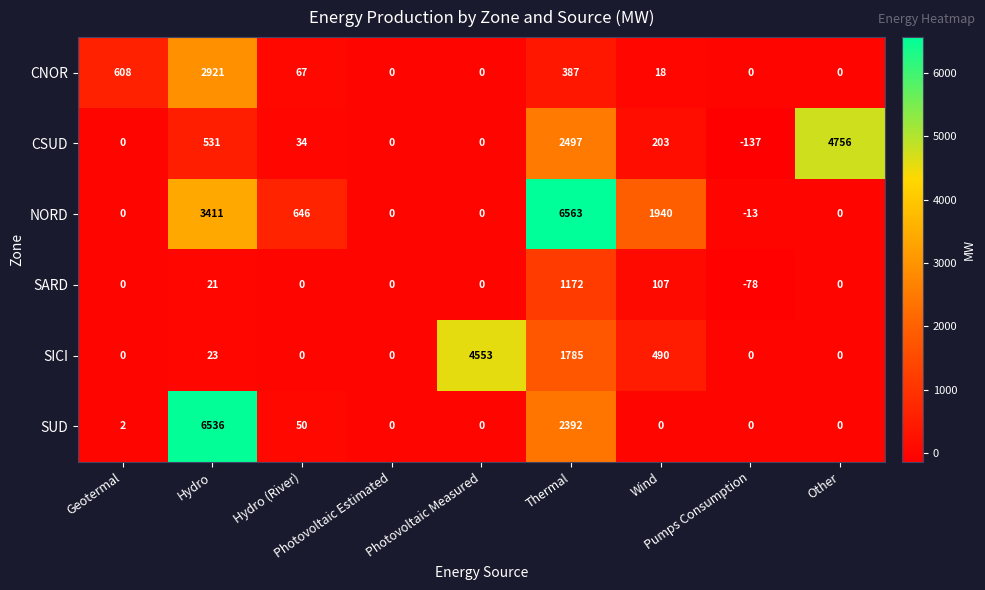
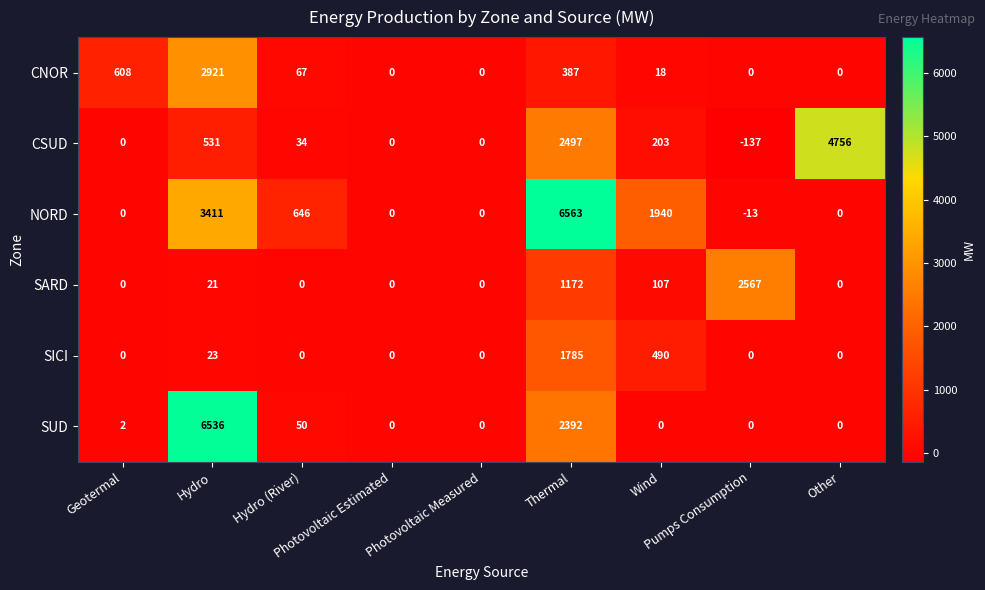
  {
    "CNOR": {
      "Geotermal": 608,
      "Hydro": 2921,
      "Hydro (River)": 67,
      "Photovoltaic Estimated": 0,
      "Photovoltaic Measured": 0,
      "Thermal": 387,
      "Wind": 18,
      "Pumps Consumption": 0,
      "Other": 0
    },
    "CSUD": {
      "Geotermal": 0,
      "Hydro": 531,
      "Hydro (River)": 34,
      "Photovoltaic Estimated": 0,
      "Photovoltaic Measured": 0,
      "Thermal": 2497,
      "Wind": 203,
      "Pumps Consumption": -137,
      "Other": 4756
    },
    "NORD": {
      "Geotermal": 0,
      "Hydro": 3411,
      "Hydro (River)": 646,
      "Photovoltaic Estimated": 0,
      "Photovoltaic Measured": 0,
      "Thermal": 6563,
      "Wind": 1940,
      "Pumps Consumption": -13,
      "Other": 0
    },
    "SARD": {
      "Geotermal": 0,
      "Hydro": 21,
      "Hydro (River)": 0,
      "Photovoltaic Estimated": 0,
      "Photovoltaic Measured": 0,
      "Thermal": 1172,
      "Wind": 107,
-     "Pumps Consumption": -78,
+     "Pumps Consumption": 2567,
      "Other": 0
    },
    "SICI": {
      "Geotermal": 0,
      "Hydro": 23,
      "Hydro (River)": 0,
      "Photovoltaic Estimated": 0,
-     "Photovoltaic Measured": 4553,
+     "Photovoltaic Measured": 0,
      "Thermal": 1785,
      "Wind": 490,
      "Pumps Consumption": 0,
      "Other": 0
    },
    "SUD": {
      "Geotermal": 2,
      "Hydro": 6536,
      "Hydro (River)": 50,
      "Photovoltaic Estimated": 0,
      "Photovoltaic Measured": 0,
      "Thermal": 2392,
      "Wind": 0,
      "Pumps Consumption": 0,
      "Other": 0
    }
  }
